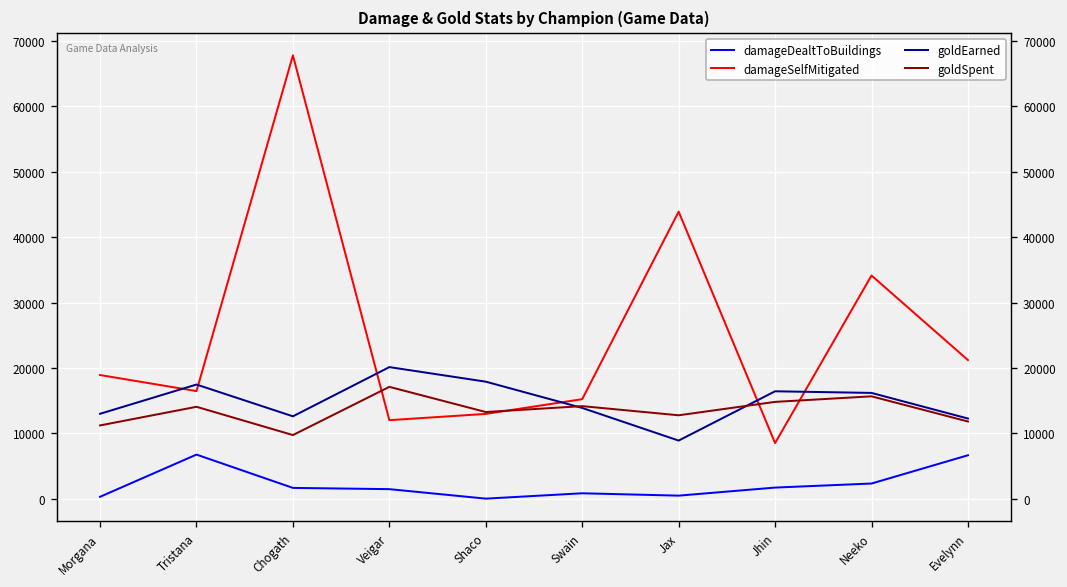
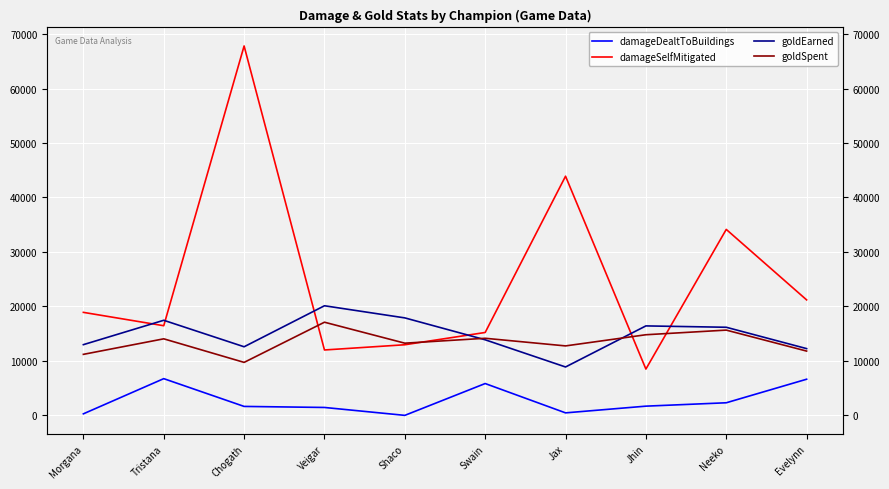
  {
    "damageDealtToBuildings": {
      "Morgana": 0,
      "Tristana": 7000,
      "Chogath": 2000,
      "Veigar": 1000,
      "Shaco": 0,
-     "Swain": 1000,
+     "Swain": 6000,
      "Jax": 0,
      "Jhin": 2000,
      "Neeko": 2000,
      "Evelynn": 7000
    },
    "damageSelfMitigated": {
      "Morgana": 19000,
      "Tristana": 16000,
      "Chogath": 68000,
      "Veigar": 12000,
      "Swain": 15000,
      "Jax": 44000,
      "Jhin": 8000,
      "Neeko": 34000,
      "Evelynn": 21000
    },
    "goldEarned": {
      "Morgana": 13000,
      "Tristana": 17000,
      "Chogath": 13000,
      "Veigar": 20000,
      "Shaco": 18000,
      "Jax": 9000,
      "Jhin": 16000,
      "Neeko": 16000
    },
    "goldSpent": {
      "Morgana": 11000,
      "Tristana": 14000,
      "Chogath": 10000,
      "Veigar": 17000,
      "Jax": 13000,
      "Jhin": 15000,
      "Neeko": 16000
    }
  }
